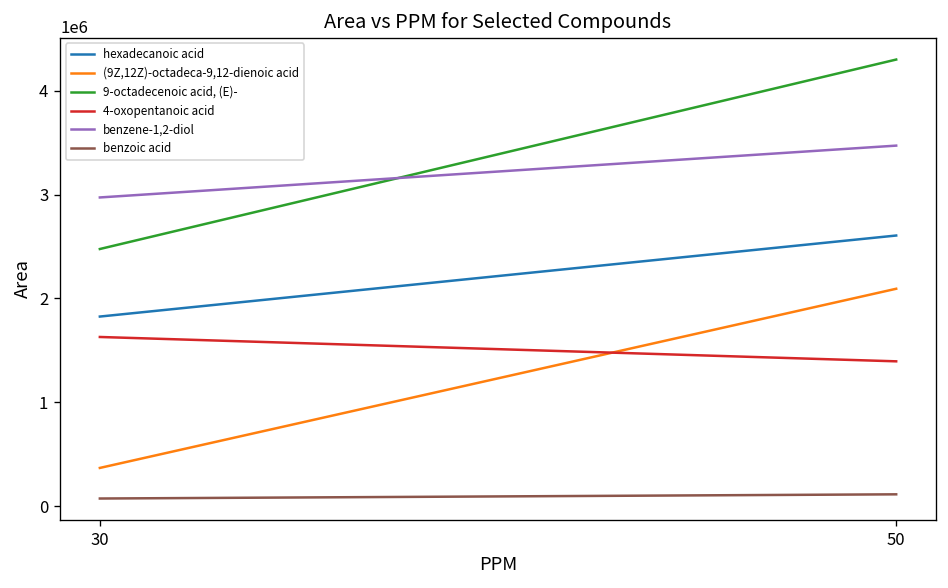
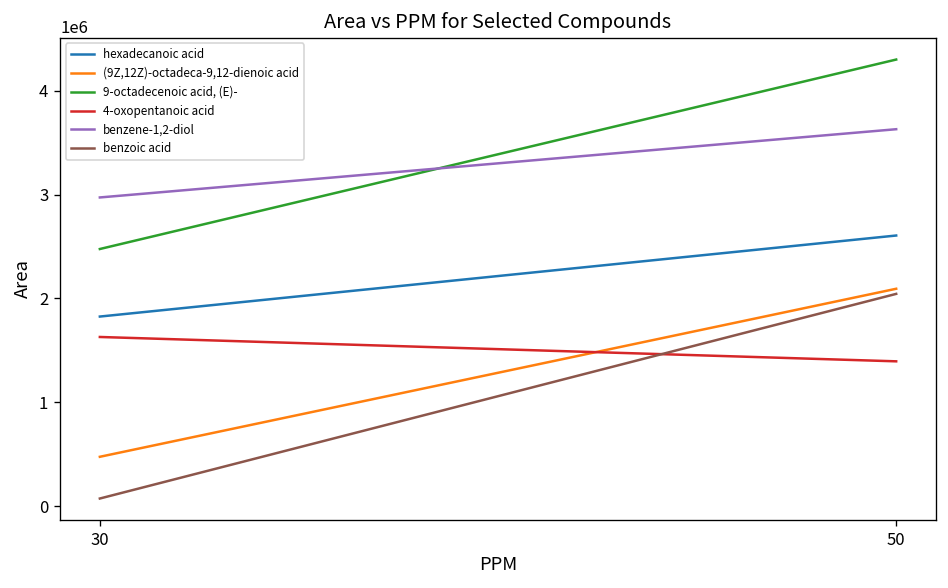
  {
    "hexadecanoic acid": {
      "30": 1800000,
      "50": 2600000
    },
    "(9Z,12Z)-octadeca-9,12-dienoic acid": {
-     "30": 400000,
+     "30": 500000,
      "50": 2100000
    },
    "9-octadecenoic acid, (E)-": {
      "30": 2500000,
      "50": 4300000
    },
    "4-oxopentanoic acid": {
      "30": 1600000,
      "50": 1400000
    },
    "benzene-1,2-diol": {
      "30": 3000000,
-     "50": 3500000
+     "50": 3600000
    },
    "benzoic acid": {
      "30": 100000,
-     "50": 100000
+     "50": 2000000
    }
  }
